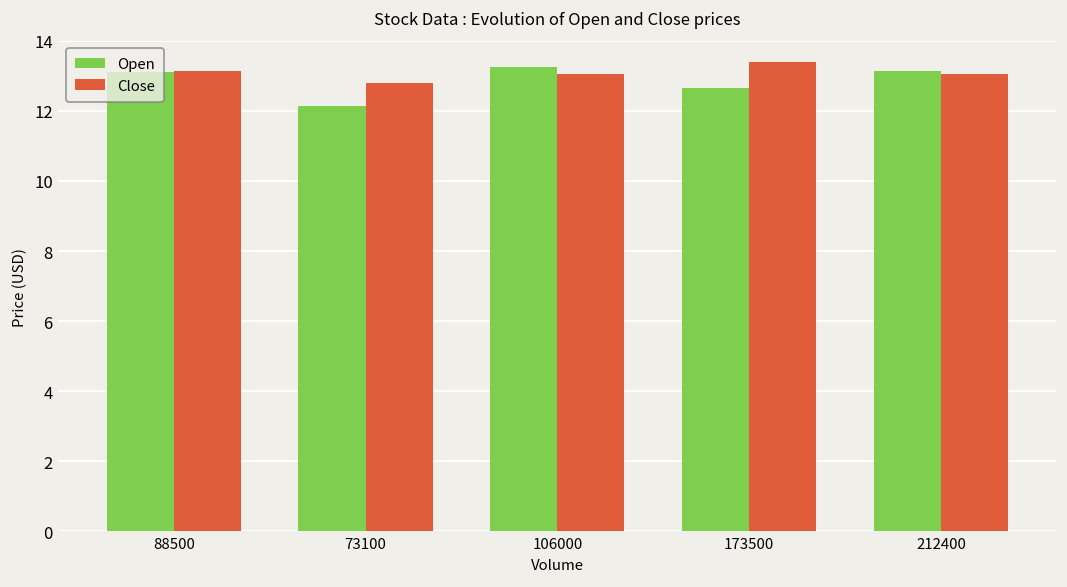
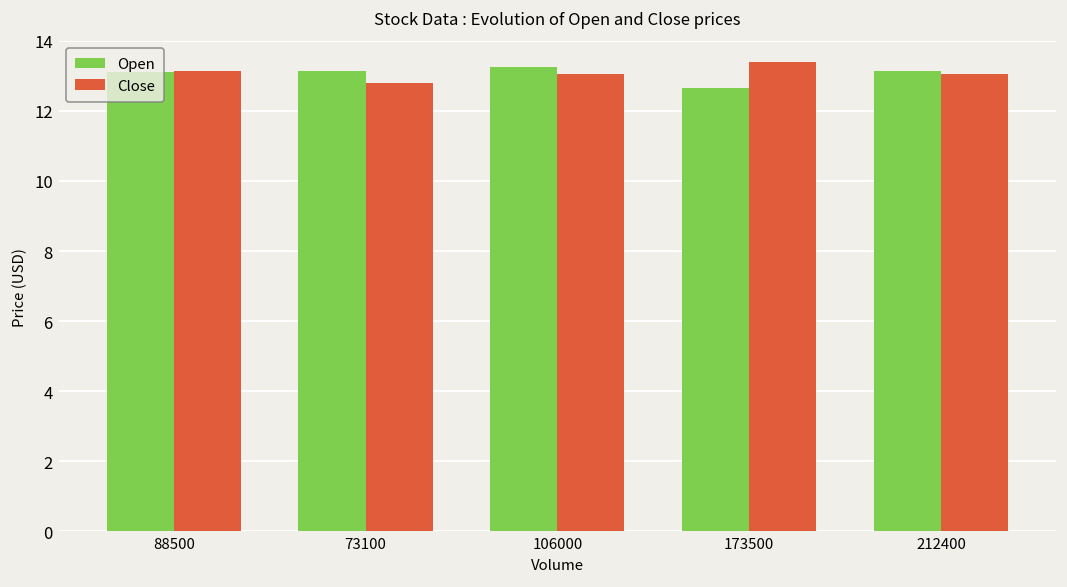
  {
    "Open": {
-     "73100": 12.1,
+     "73100": 13.1,
      "106000": 13.2,
      "173500": 12.7,
      "212400": 13.1
    },
    "Close": {
      "88500": 13.1,
      "73100": 12.8,
      "106000": 13.1,
      "173500": 13.4,
      "212400": 13.1
    }
  }
